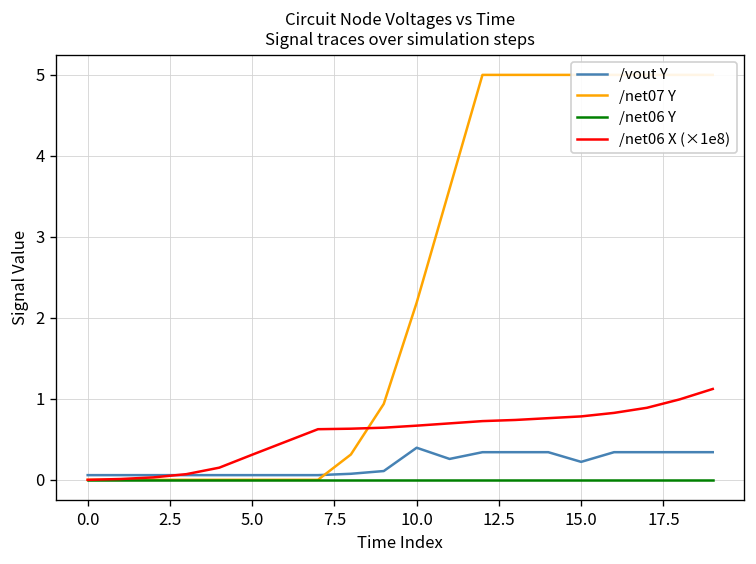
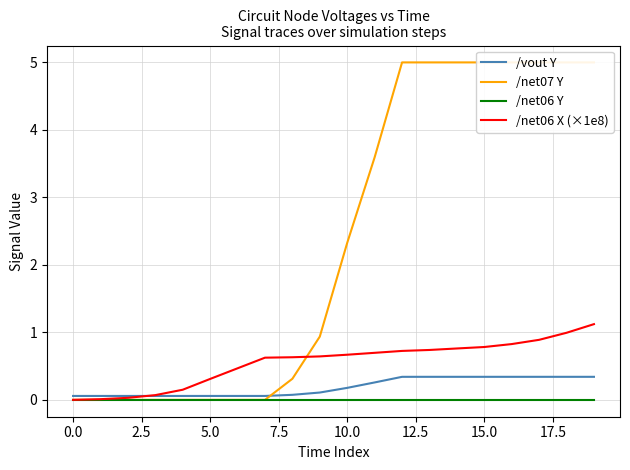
  {
    "/vout Y": {
      "0.0": 0.1,
      "5.0": 0.1,
-     "10.0": 0.4,
-     "15.0": 0.2
+     "10.0": 0.2,
+     "15.0": 0.3
    },
    "/net07 Y": {
-     "10.0": 2.2
+     "10.0": 2.3
    },
    "/net06 Y": {
      "10.0": 0.0,
      "15.0": 0.0
    },
    "/net06 X (×1e8)": {
      "5.0": 0.3,
      "10.0": 0.7,
      "15.0": 0.8
    }
  }
